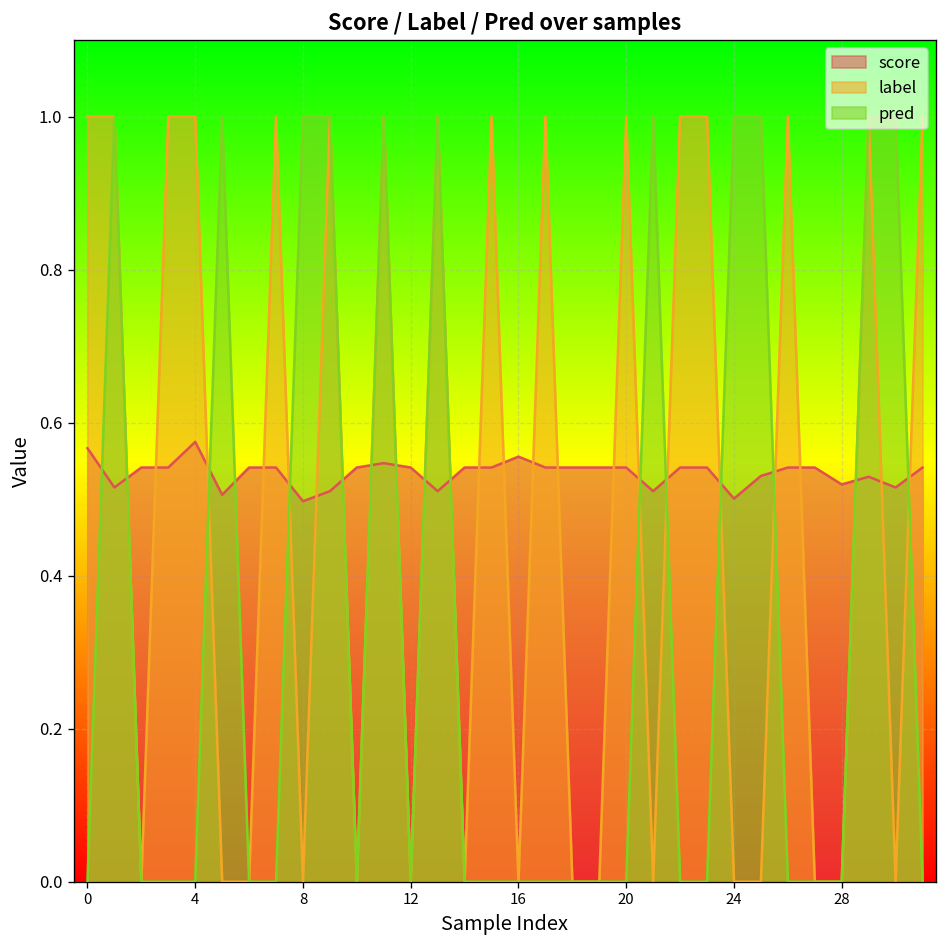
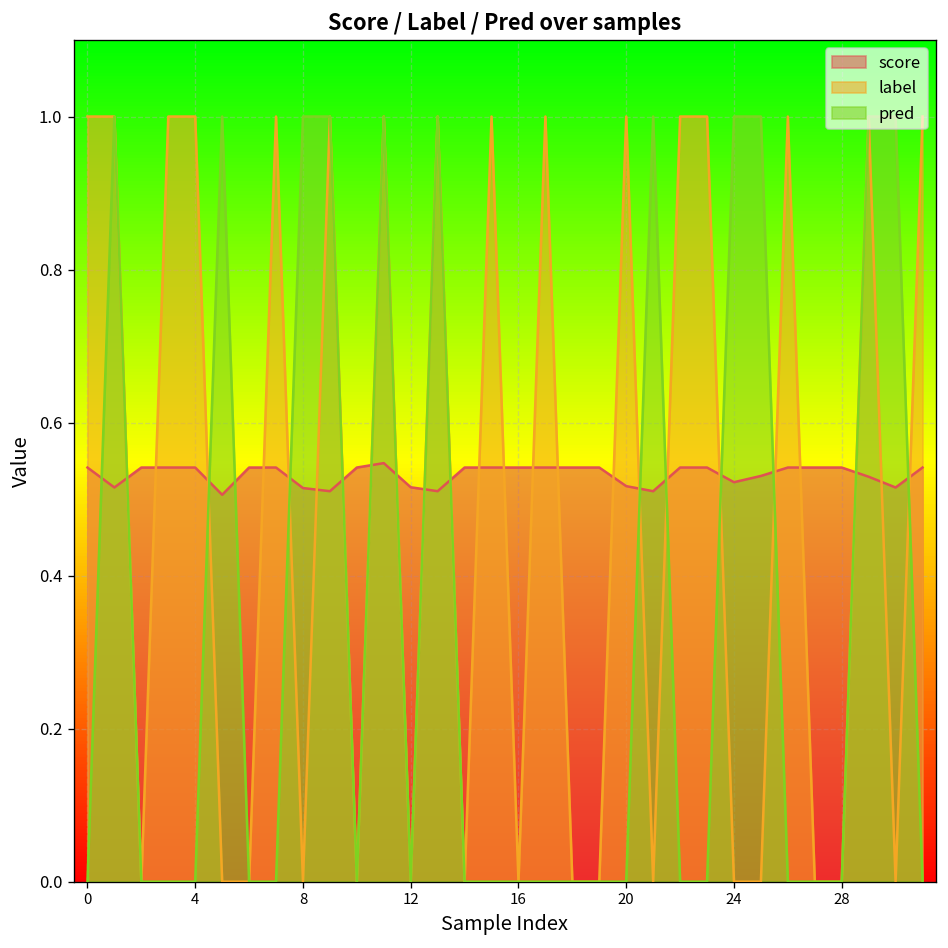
  {
    "score": {
-     "0": 0.57,
-     "4": 0.57,
-     "8": 0.50,
-     "12": 0.54,
-     "16": 0.56,
-     "20": 0.54,
-     "24": 0.50,
-     "28": 0.52
+     "0": 0.54,
+     "4": 0.54,
+     "8": 0.51,
+     "12": 0.52,
+     "16": 0.54,
+     "20": 0.52,
+     "24": 0.52,
+     "28": 0.54
    },
    "label": {
      "0": 1.00,
      "4": 1.00,
      "8": 0.00,
      "20": 1.00,
      "24": 0.00
    },
    "pred": {
      "0": 0.00,
      "4": 0.00,
      "8": 1.00,
      "20": 0.00,
      "24": 1.00
    }
  }
